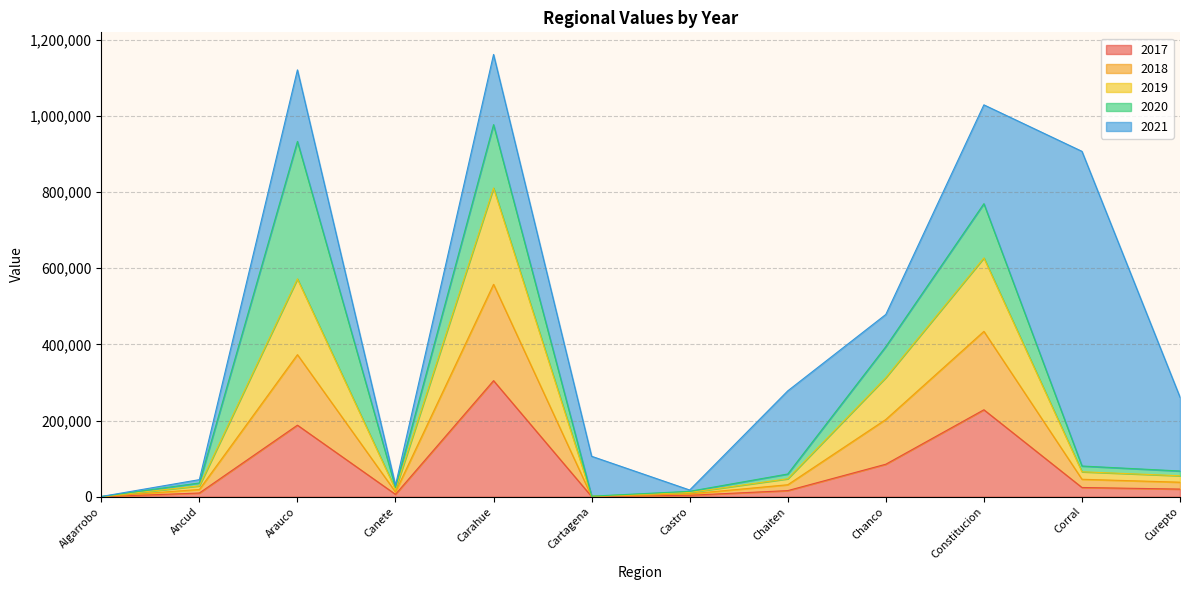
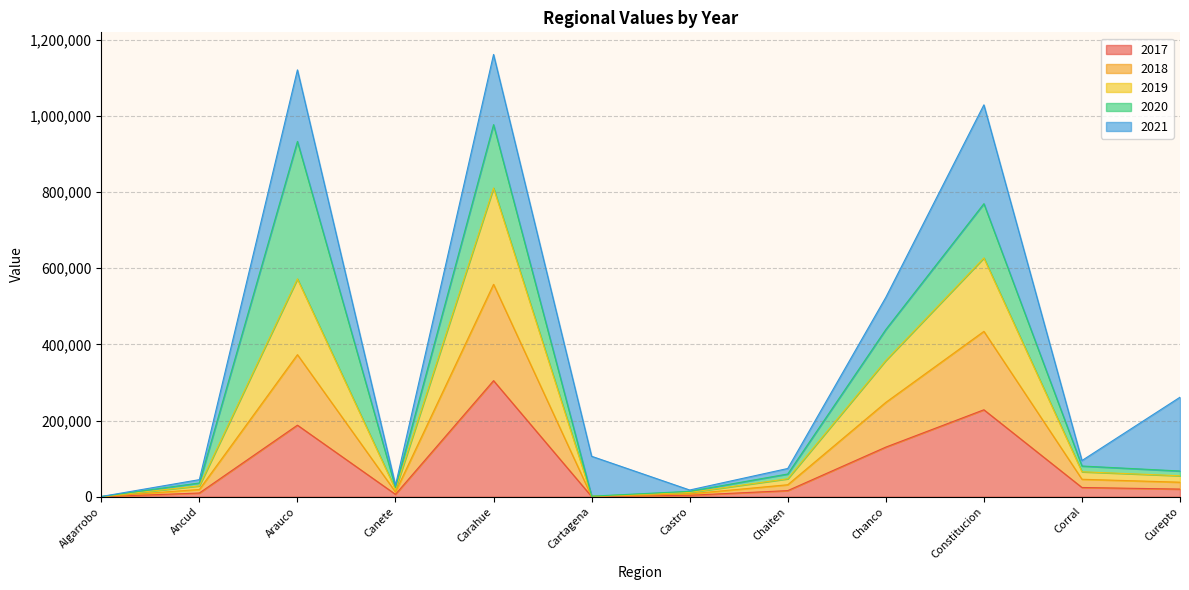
  {
    "2017": {
      "Ancud": "10,000",
      "Arauco": "190,000",
      "Carahue": "300,000",
      "Chaiten": "20,000",
-     "Chanco": "90,000",
+     "Chanco": "130,000",
      "Constitucion": "230,000",
      "Corral": "20,000",
      "Curepto": "20,000"
    },
    "2020": {
      "Ancud": "10,000",
      "Arauco": "360,000",
      "Carahue": "170,000",
      "Chaiten": "10,000",
      "Chanco": "80,000",
      "Constitucion": "140,000",
      "Corral": "20,000",
      "Curepto": "10,000"
    },
    "2021": {
      "Ancud": "10,000",
      "Arauco": "190,000",
      "Carahue": "180,000",
      "Cartagena": "100,000",
-     "Chaiten": "220,000",
+     "Chaiten": "10,000",
      "Chanco": "80,000",
      "Constitucion": "260,000",
-     "Corral": "830,000",
+     "Corral": "10,000",
      "Curepto": "190,000"
    }
  }
